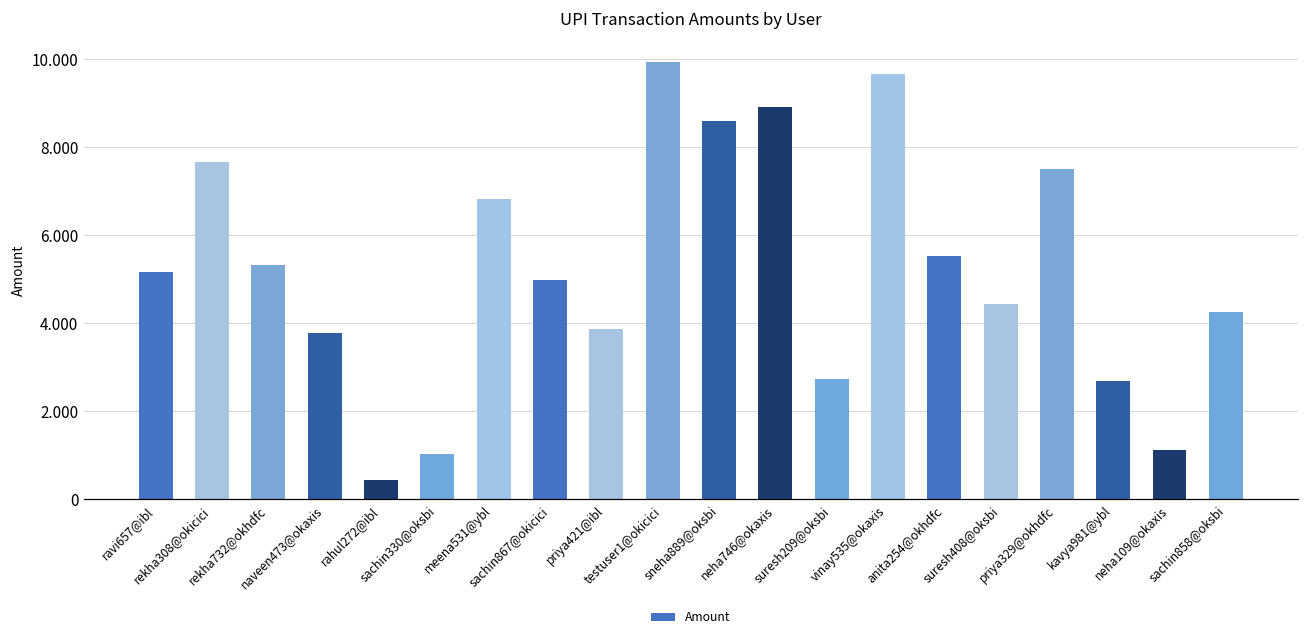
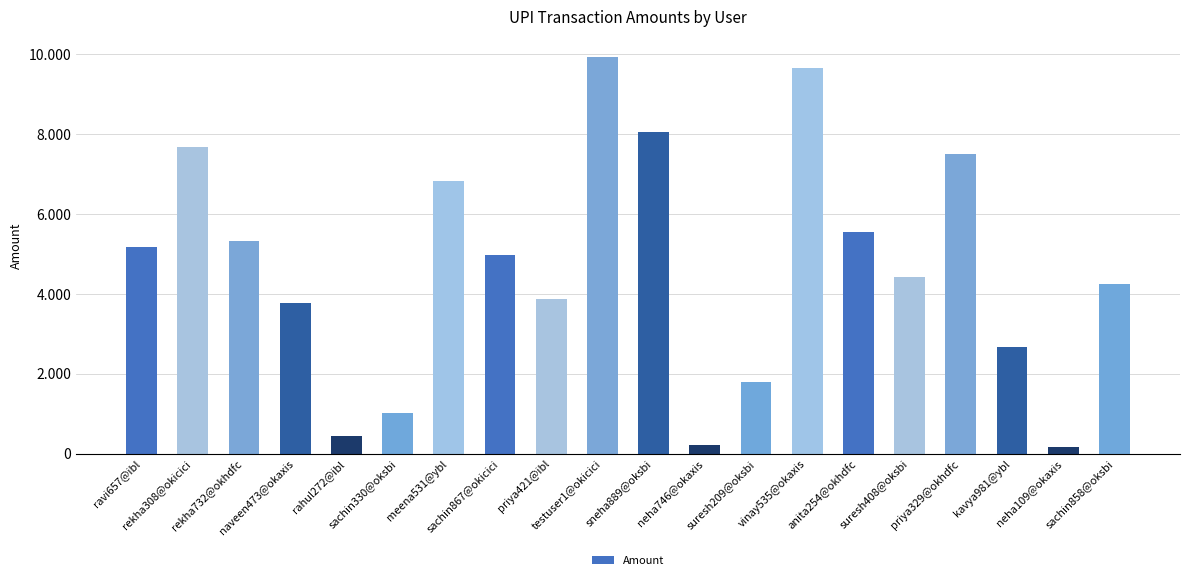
  {
    "ravi657@ibl": 5.2,
    "rekha308@okicici": 7.7,
    "rekha732@okhdfc": 5.3,
    "naveen473@okaxis": 3.8,
    "rahul272@ibl": 0.4,
    "sachin330@oksbi": 1.0,
    "meena531@ybl": 6.8,
    "sachin867@okicici": 5.0,
    "priya421@ibl": 3.9,
    "testuser1@okicici": 9.9,
-   "sneha889@oksbi": 8.6,
-   "neha746@okaxis": 8.9,
-   "suresh209@oksbi": 2.7,
+   "sneha889@oksbi": 8.0,
+   "neha746@okaxis": 0.2,
+   "suresh209@oksbi": 1.8,
    "vinay535@okaxis": 9.7,
    "anita254@okhdfc": 5.5,
    "suresh408@oksbi": 4.4,
    "priya329@okhdfc": 7.5,
    "kavya981@ybl": 2.7,
-   "neha109@okaxis": 1.1,
+   "neha109@okaxis": 0.2,
    "sachin858@oksbi": 4.3
  }
